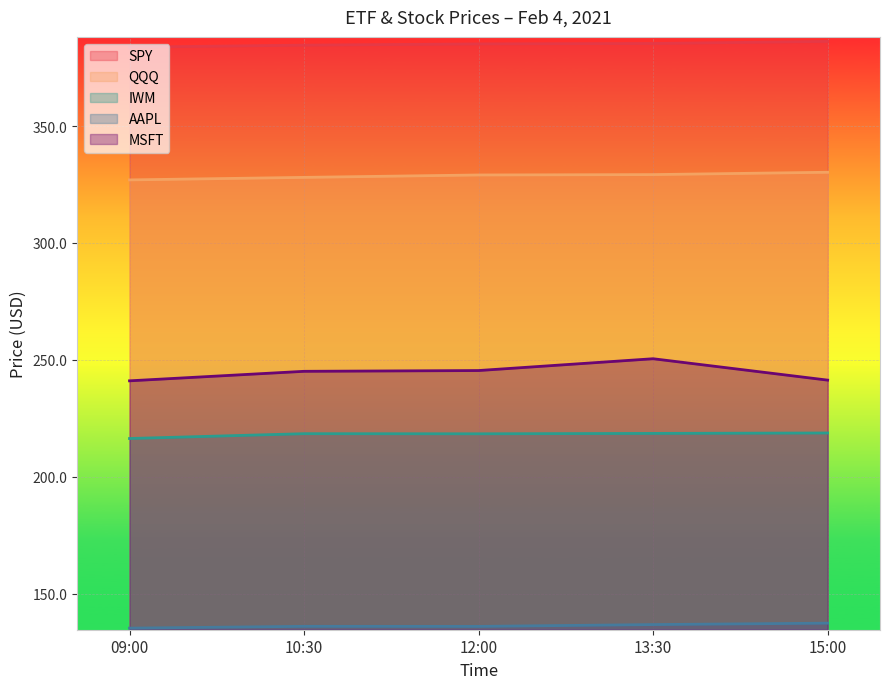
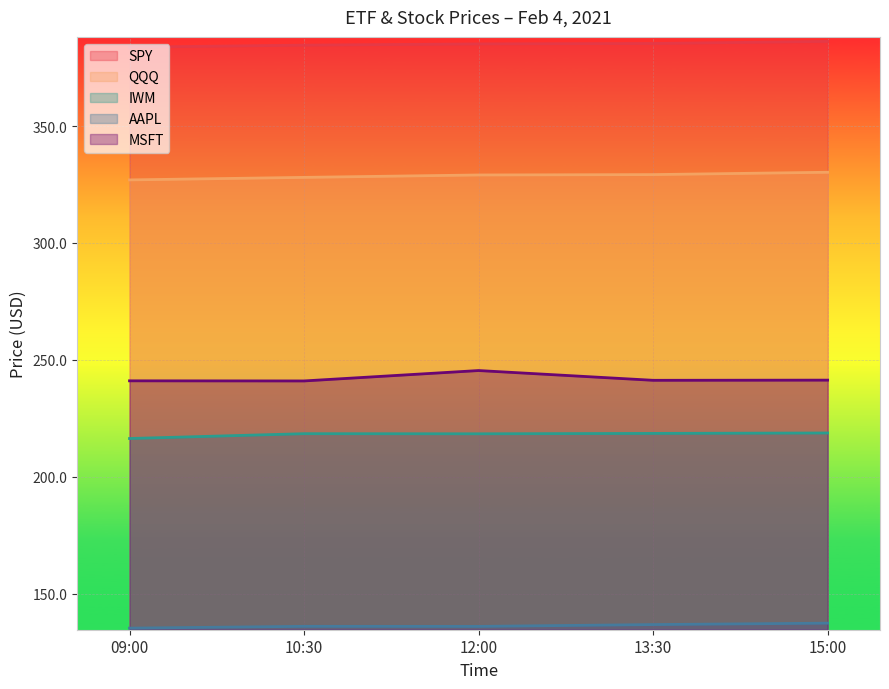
  {
    "MSFT": {
      "09:00": 241,
-     "10:30": 245,
+     "10:30": 241,
      "12:00": 245,
-     "13:30": 250,
+     "13:30": 241,
      "15:00": 241
    }
  }
